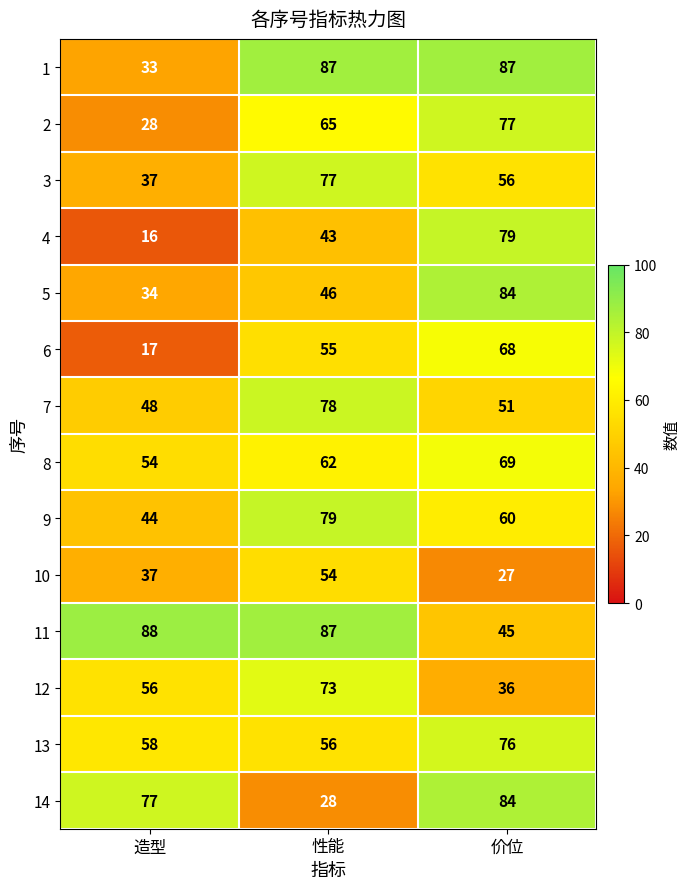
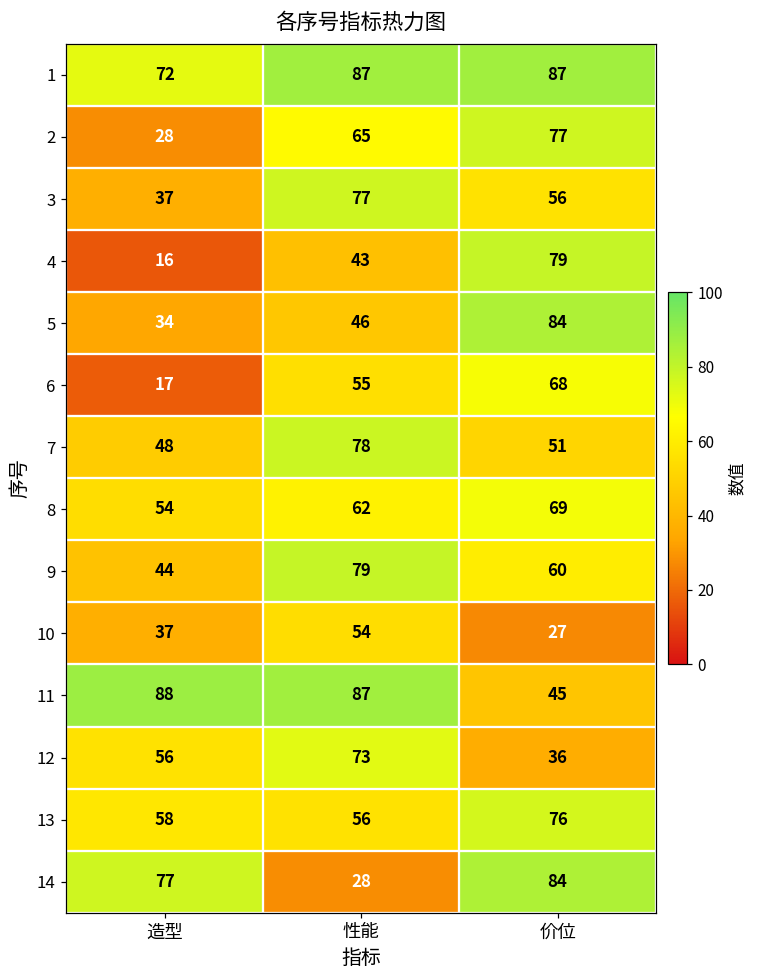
  {
    "1": {
-     "造型": 33,
+     "造型": 72,
      "性能": 87,
      "价位": 87
    },
    "2": {
      "造型": 28,
      "性能": 65,
      "价位": 77
    },
    "3": {
      "造型": 37,
      "性能": 77,
      "价位": 56
    },
    "4": {
      "造型": 16,
      "性能": 43,
      "价位": 79
    },
    "5": {
      "造型": 34,
      "性能": 46,
      "价位": 84
    },
    "6": {
      "造型": 17,
      "性能": 55,
      "价位": 68
    },
    "7": {
      "造型": 48,
      "性能": 78,
      "价位": 51
    },
    "8": {
      "造型": 54,
      "性能": 62,
      "价位": 69
    },
    "9": {
      "造型": 44,
      "性能": 79,
      "价位": 60
    },
    "10": {
      "造型": 37,
      "性能": 54,
      "价位": 27
    },
    "11": {
      "造型": 88,
      "性能": 87,
      "价位": 45
    },
    "12": {
      "造型": 56,
      "性能": 73,
      "价位": 36
    },
    "13": {
      "造型": 58,
      "性能": 56,
      "价位": 76
    },
    "14": {
      "造型": 77,
      "性能": 28,
      "价位": 84
    }
  }
